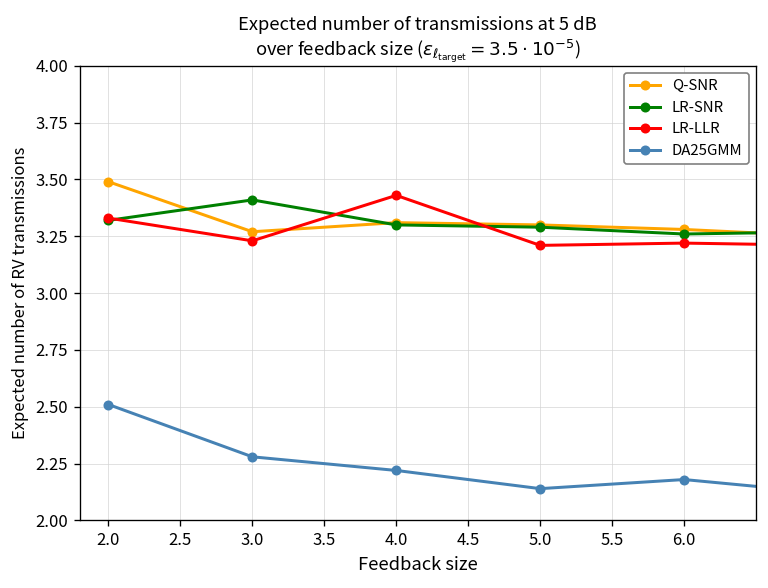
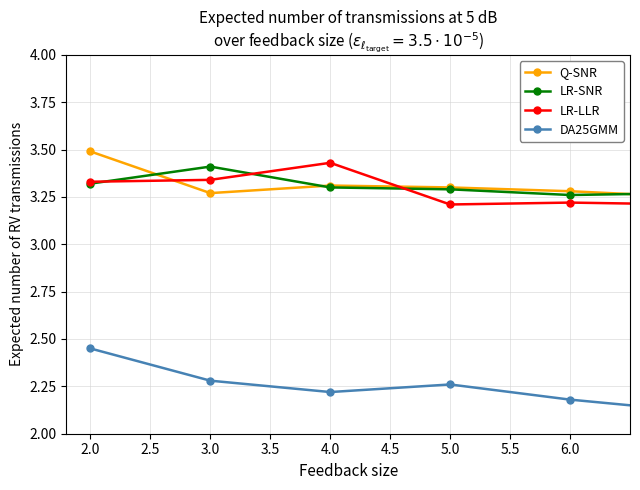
  {
    "Q-SNR": {
      "2.0": 3.49,
      "3.0": 3.27,
      "6.0": 3.28
    },
    "LR-SNR": {
      "3.0": 3.41,
      "6.0": 3.26
    },
    "LR-LLR": {
-     "3.0": 3.23,
+     "3.0": 3.34,
      "4.0": 3.43,
      "5.0": 3.21,
      "6.0": 3.22
    },
    "DA25GMM": {
-     "2.0": 2.51,
+     "2.0": 2.45,
      "3.0": 2.28,
      "4.0": 2.22,
-     "5.0": 2.14,
+     "5.0": 2.26,
      "6.0": 2.18
    }
  }
